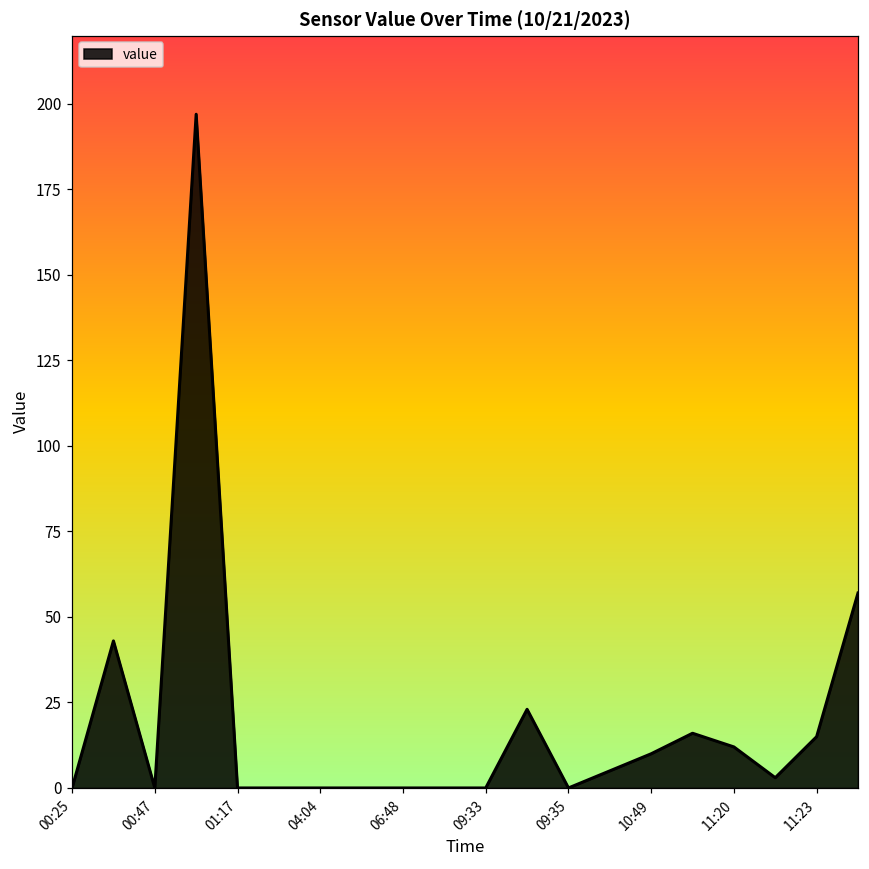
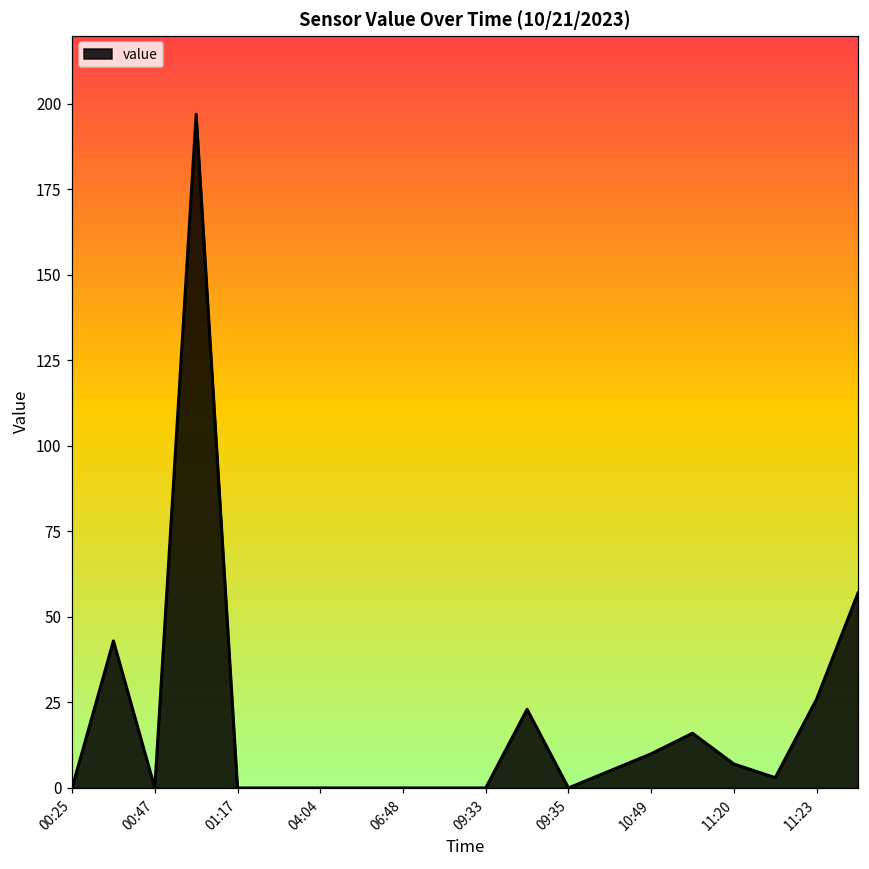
  {
    "00:25": 0,
    "01:17": 0,
    "04:04": 0,
    "06:48": 0,
    "09:33": 0,
-   "11:20": 12,
-   "11:23": 15
+   "11:20": 7,
+   "11:23": 26
  }
